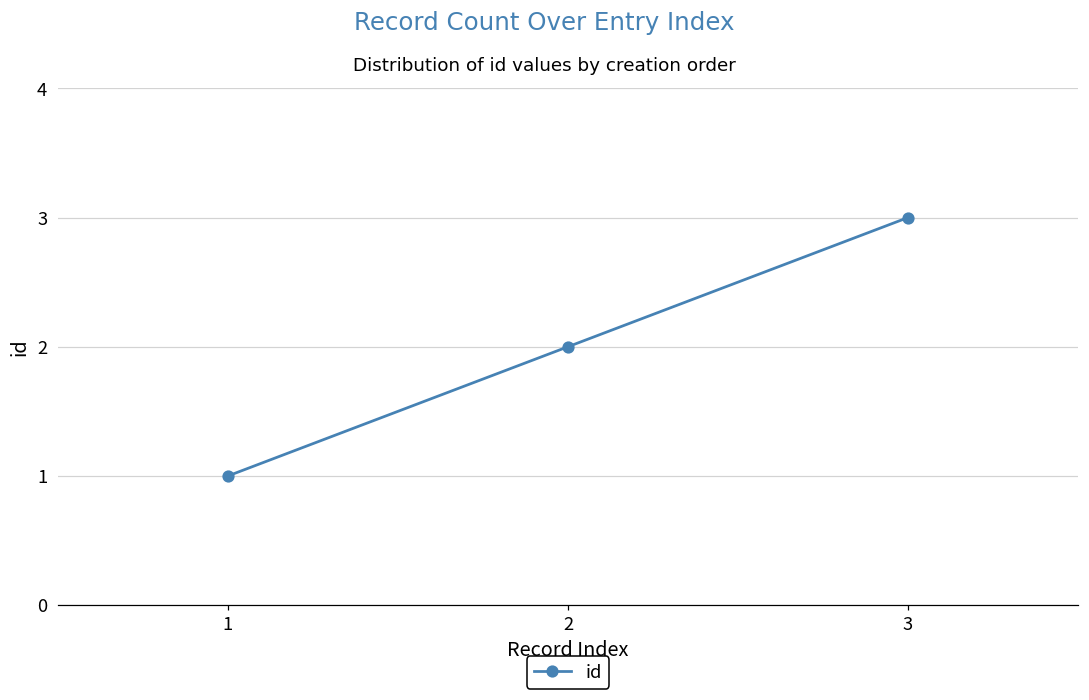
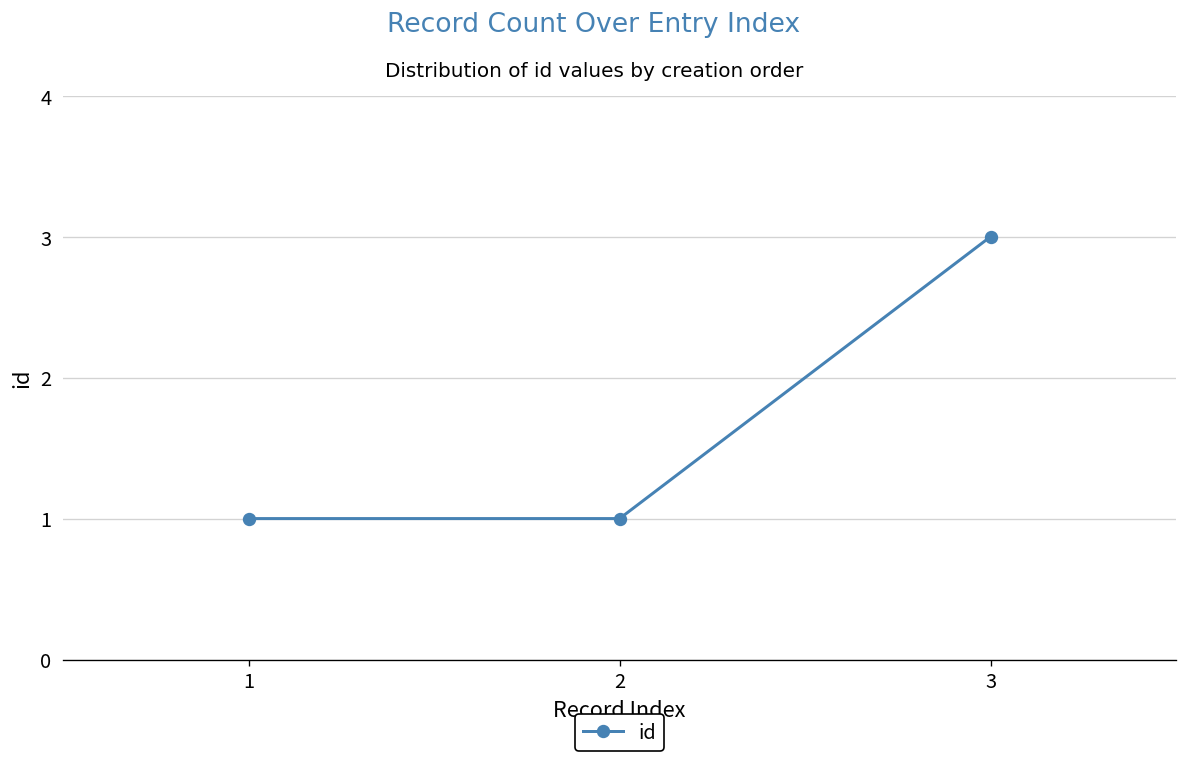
  {
    "1": 1,
-   "2": 2,
+   "2": 1,
    "3": 3
  }
